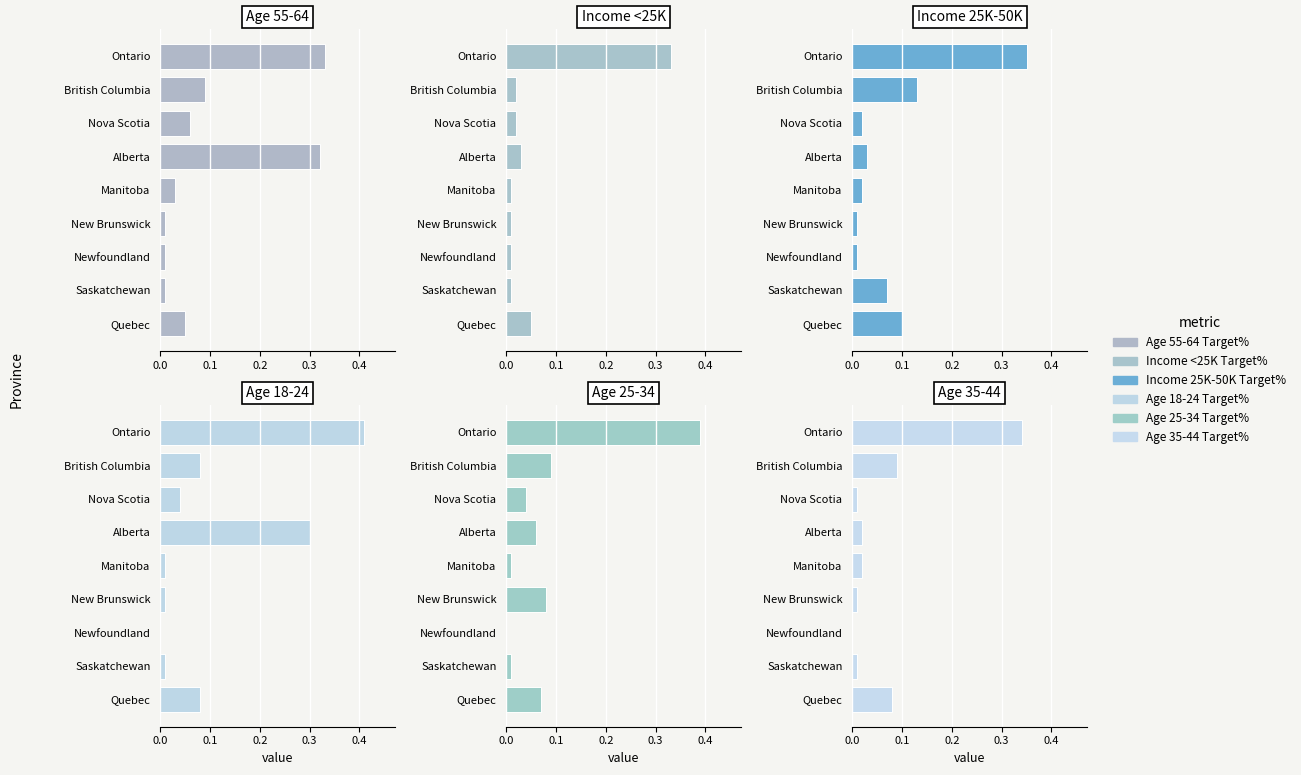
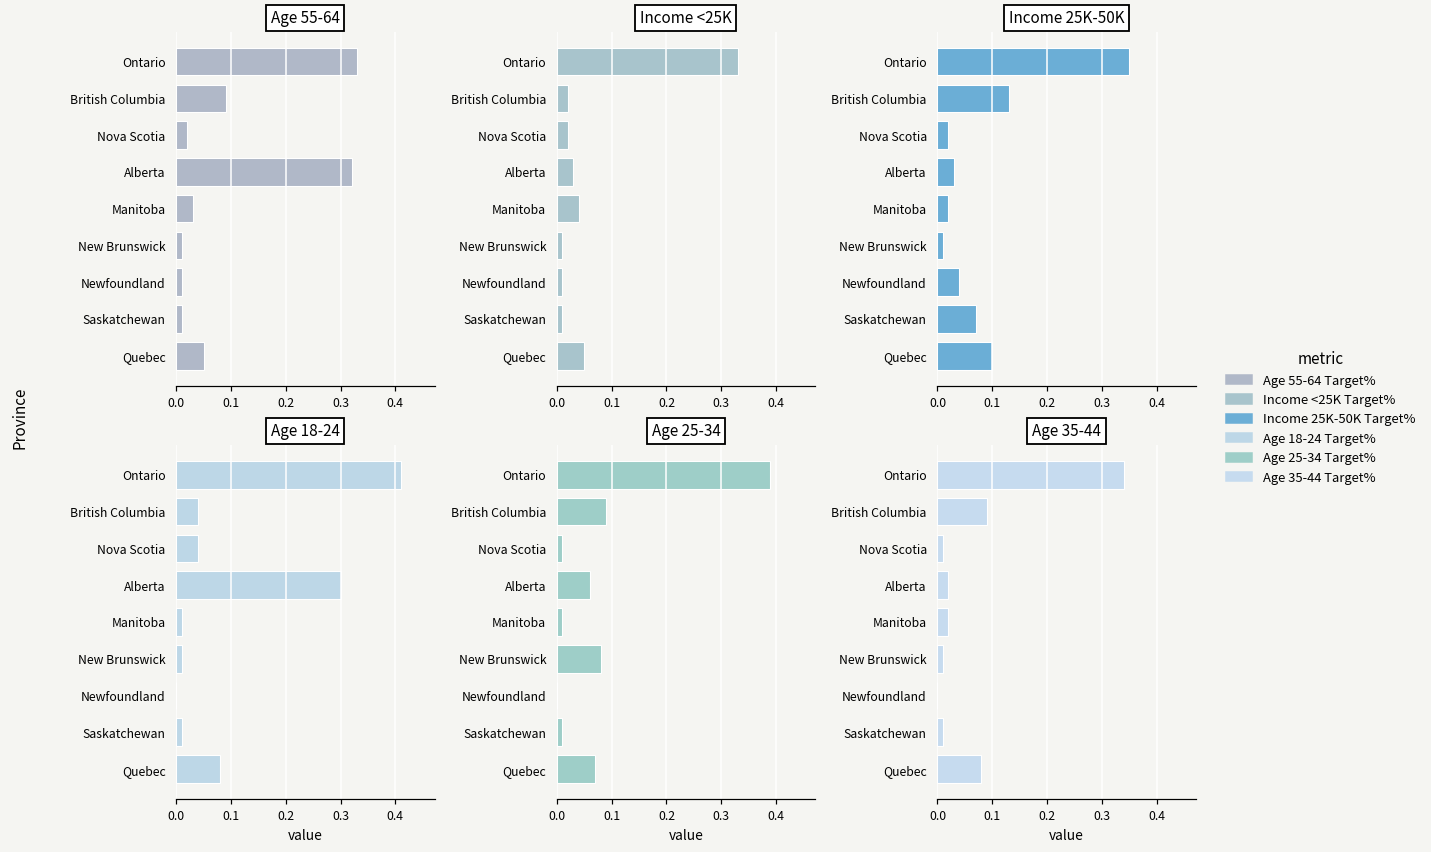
  {
    "Age 55-64": {
      "Ontario": 0.33,
      "British Columbia": 0.09,
-     "Nova Scotia": 0.06,
+     "Nova Scotia": 0.02,
      "Alberta": 0.32,
      "Manitoba": 0.03,
      "New Brunswick": 0.01,
      "Newfoundland": 0.01,
      "Saskatchewan": 0.01,
      "Quebec": 0.05
    },
    "Income <25K": {
      "Ontario": 0.33,
      "British Columbia": 0.02,
      "Nova Scotia": 0.02,
      "Alberta": 0.03,
-     "Manitoba": 0.01,
+     "Manitoba": 0.04,
      "New Brunswick": 0.01,
      "Newfoundland": 0.01,
      "Saskatchewan": 0.01,
      "Quebec": 0.05
    },
    "Income 25K-50K": {
      "Ontario": 0.35,
      "British Columbia": 0.13,
      "Nova Scotia": 0.02,
      "Alberta": 0.03,
      "Manitoba": 0.02,
      "New Brunswick": 0.01,
-     "Newfoundland": 0.01,
+     "Newfoundland": 0.04,
      "Saskatchewan": 0.07,
      "Quebec": 0.10
    },
    "Age 18-24": {
      "Ontario": 0.41,
-     "British Columbia": 0.08,
+     "British Columbia": 0.04,
      "Nova Scotia": 0.04,
      "Alberta": 0.30,
      "Manitoba": 0.01,
      "New Brunswick": 0.01,
      "Newfoundland": 0.00,
      "Saskatchewan": 0.01,
      "Quebec": 0.08
    },
    "Age 25-34": {
      "Ontario": 0.39,
      "British Columbia": 0.09,
-     "Nova Scotia": 0.04,
+     "Nova Scotia": 0.01,
      "Alberta": 0.06,
      "Manitoba": 0.01,
      "New Brunswick": 0.08,
      "Newfoundland": 0.00,
      "Saskatchewan": 0.01,
      "Quebec": 0.07
    },
    "Age 35-44": {
      "Ontario": 0.34,
      "British Columbia": 0.09,
      "Nova Scotia": 0.01,
      "Alberta": 0.02,
      "Manitoba": 0.02,
      "New Brunswick": 0.01,
      "Newfoundland": 0.00,
      "Saskatchewan": 0.01,
      "Quebec": 0.08
    }
  }
